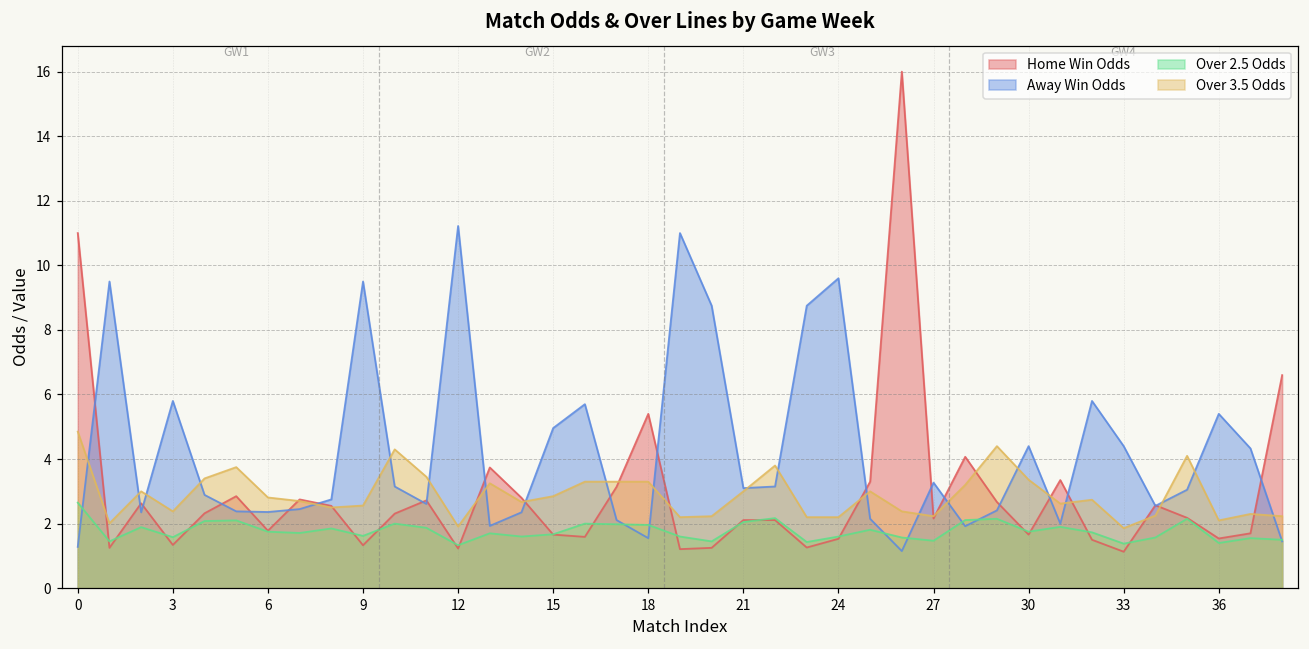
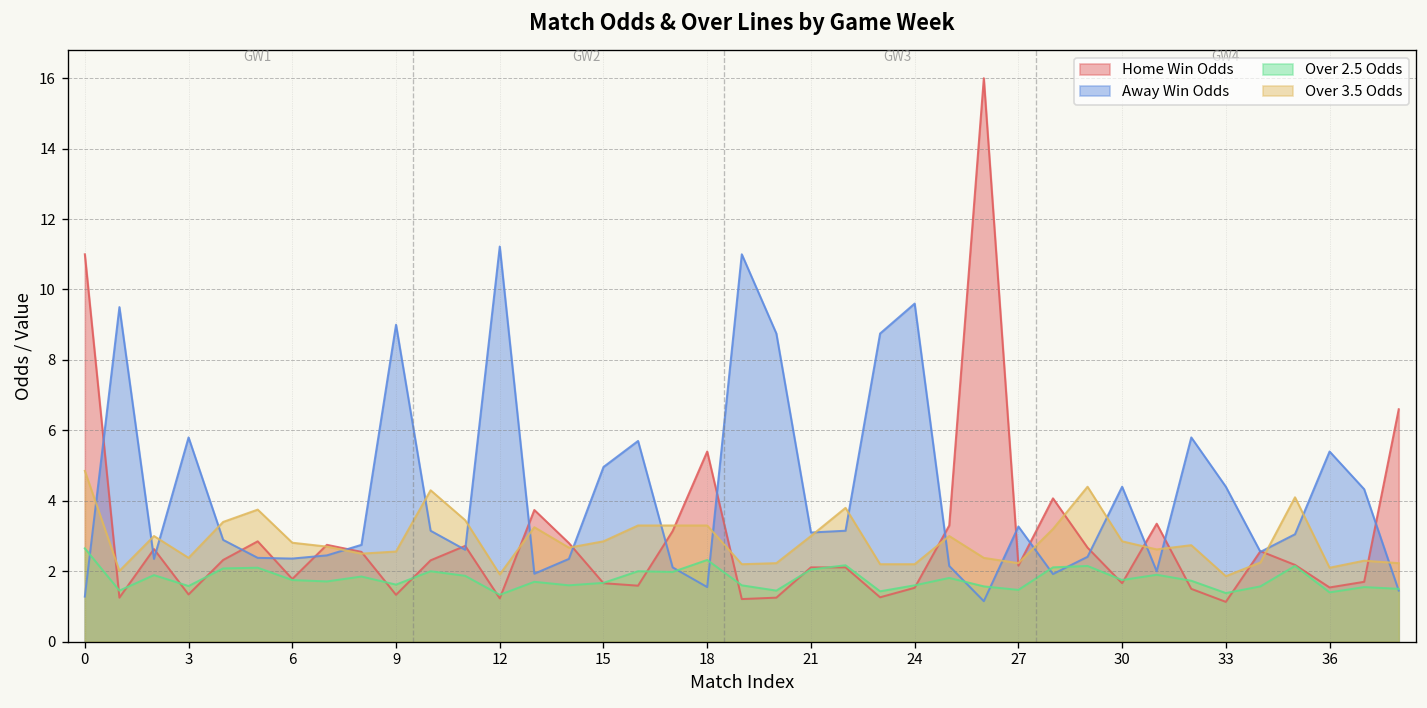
  {
    "Home Win Odds": {
      "0": 11.0,
      "3": 1.3,
      "9": 1.3,
      "12": 1.2,
      "18": 5.4,
      "30": 1.7,
      "33": 1.1,
      "36": 1.5
    },
    "Away Win Odds": {
      "0": 1.3,
      "3": 5.8,
      "6": 2.4,
-     "9": 9.5,
+     "9": 9.0,
      "12": 11.2,
      "15": 5.0,
      "18": 1.6,
      "21": 3.1,
      "24": 9.6,
      "27": 3.3,
      "30": 4.4,
      "33": 4.4,
      "36": 5.4
    },
    "Over 2.5 Odds": {
      "0": 2.7,
      "3": 1.6,
      "9": 1.6,
      "12": 1.3,
-     "18": 2.0,
+     "18": 2.3,
      "27": 1.5,
      "30": 1.8,
      "33": 1.4,
      "36": 1.4
    },
    "Over 3.5 Odds": {
      "0": 4.9,
      "3": 2.4,
      "6": 2.8,
      "9": 2.6,
      "12": 1.9,
      "15": 2.9,
      "18": 3.3,
      "21": 3.0,
      "24": 2.2,
-     "30": 3.4,
+     "30": 2.9,
      "33": 1.9,
      "36": 2.1
    }
  }
